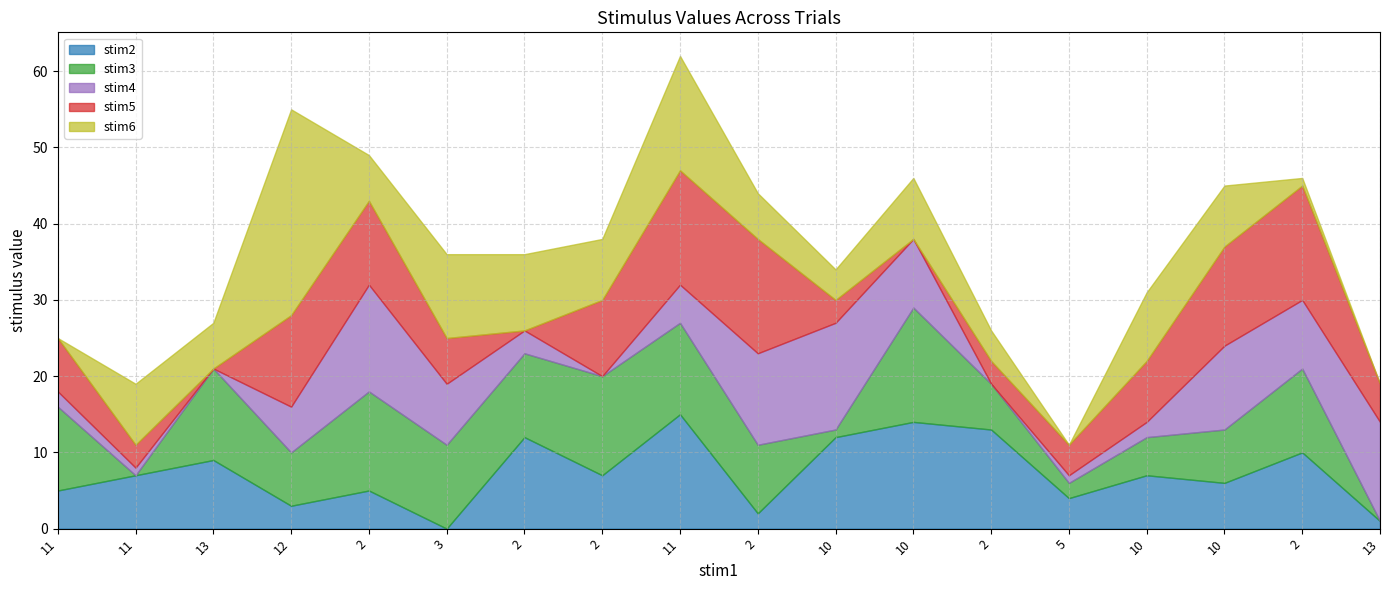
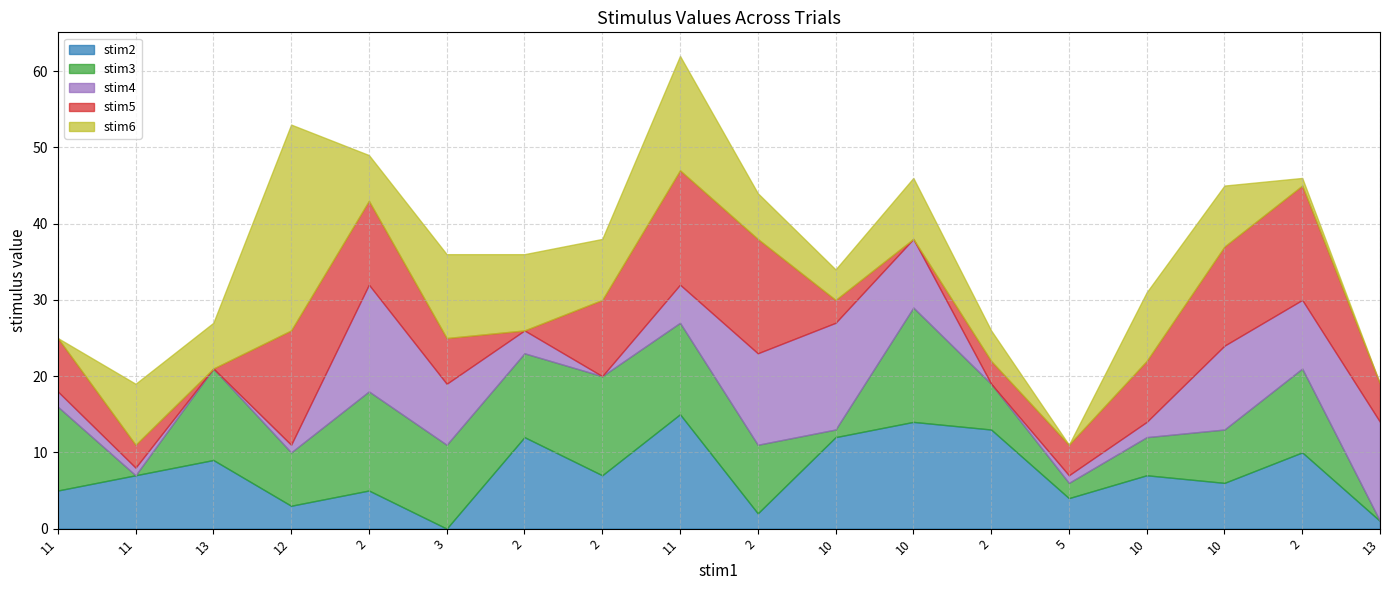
  {
    "stim2": {
      "12": 3,
      "3": 0,
      "5": 4
    },
    "stim3": {
      "12": 7,
      "3": 11,
      "5": 2
    },
    "stim4": {
-     "12": 6,
+     "12": 1,
      "3": 8,
      "5": 1
    },
    "stim5": {
-     "12": 12,
+     "12": 15,
      "3": 6
    },
    "stim6": {
      "12": 27,
      "3": 11
    }
  }
